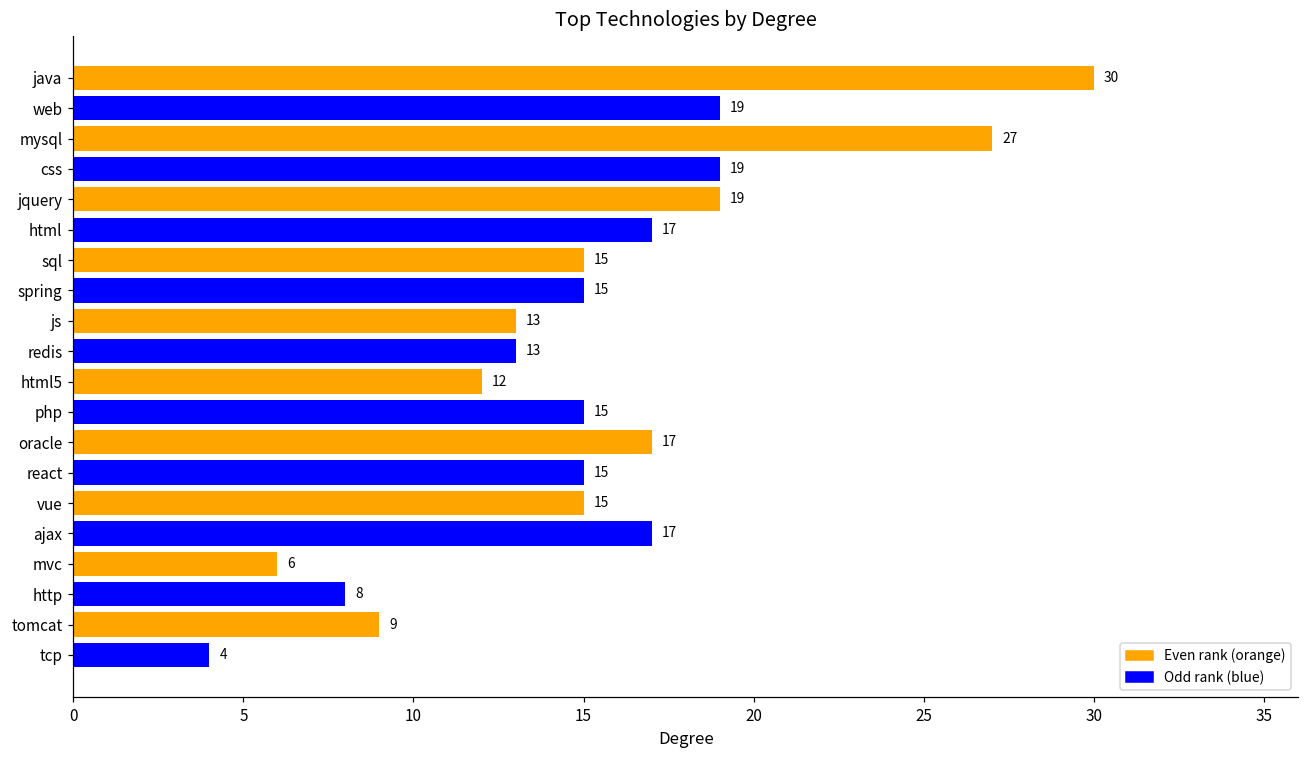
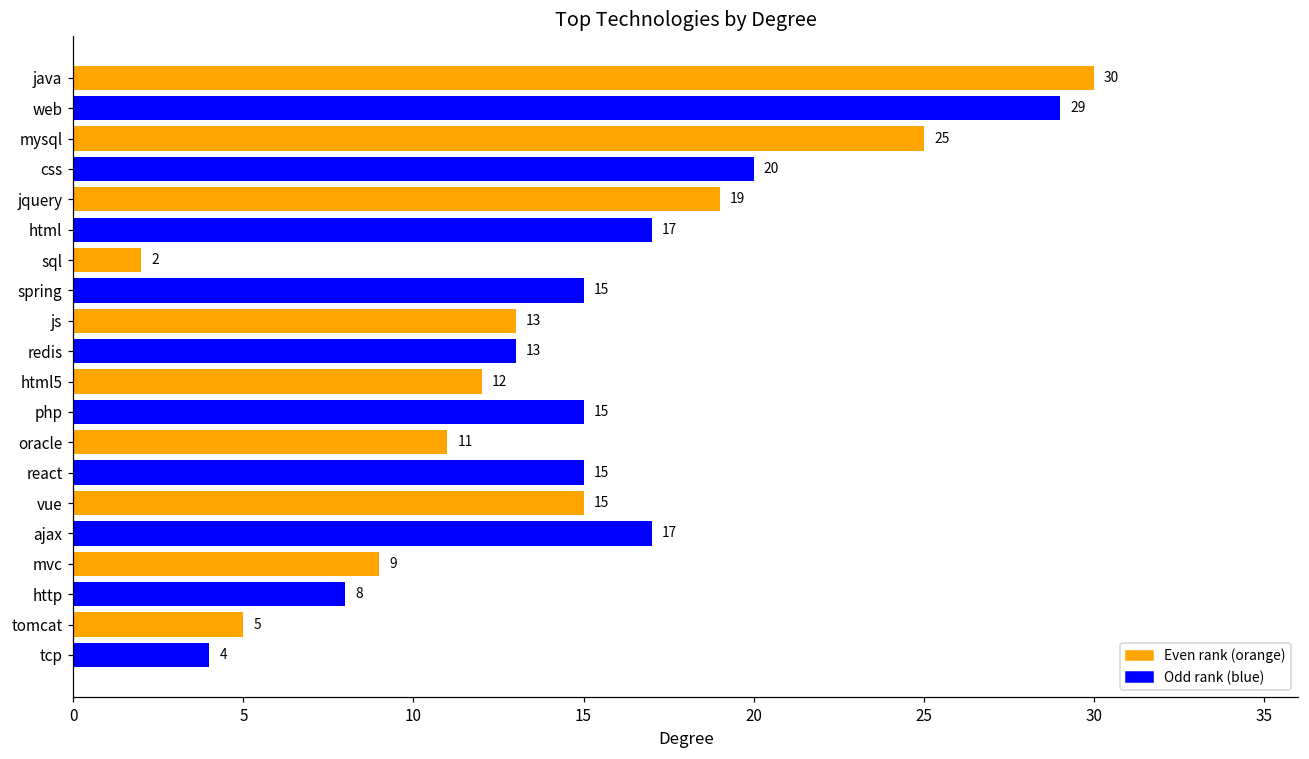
  {
    "java": 30,
-   "web": 19,
-   "mysql": 27,
-   "css": 19,
+   "web": 29,
+   "mysql": 25,
+   "css": 20,
    "jquery": 19,
    "html": 17,
-   "sql": 15,
+   "sql": 2,
    "spring": 15,
    "js": 13,
    "redis": 13,
    "html5": 12,
    "php": 15,
-   "oracle": 17,
+   "oracle": 11,
    "react": 15,
    "vue": 15,
    "ajax": 17,
-   "mvc": 6,
+   "mvc": 9,
    "http": 8,
-   "tomcat": 9,
+   "tomcat": 5,
    "tcp": 4
  }
